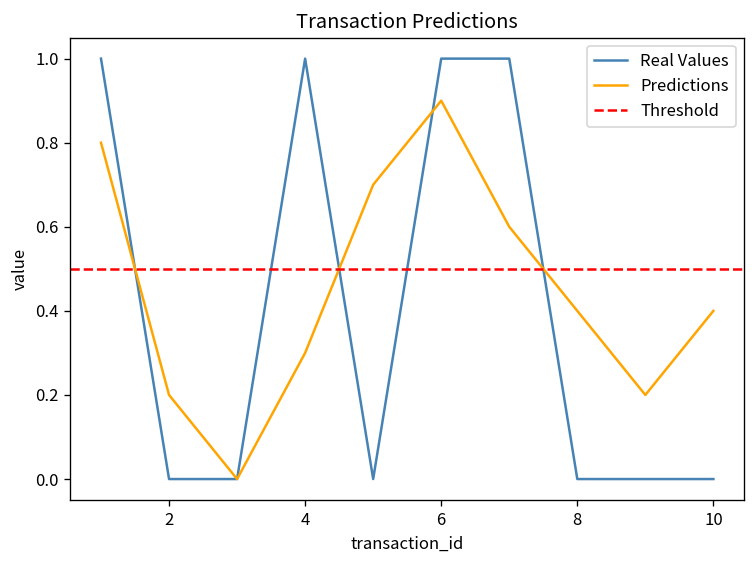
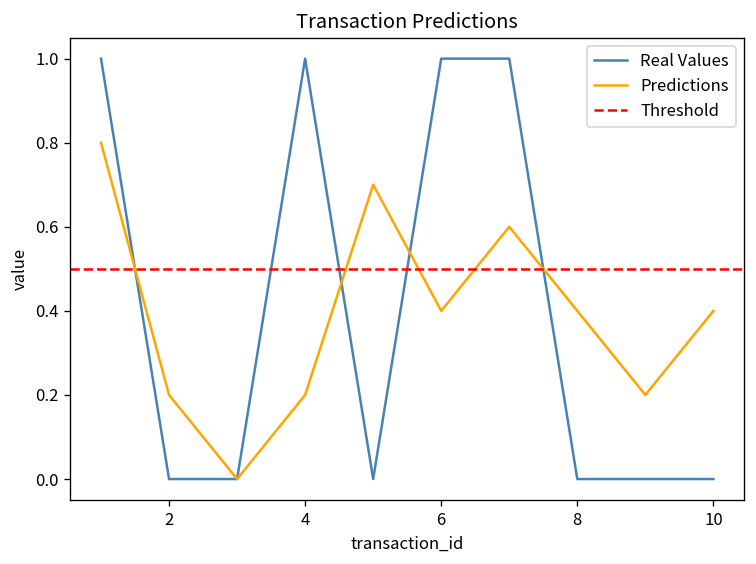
  {
    "Real Values": {
      "2": 0.0,
      "4": 1.0,
      "6": 1.0,
      "8": 0.0,
      "10": 0.0
    },
    "Predictions": {
      "2": 0.2,
-     "4": 0.3,
-     "6": 0.9,
+     "4": 0.2,
+     "6": 0.4,
      "8": 0.4,
      "10": 0.4
    }
  }
